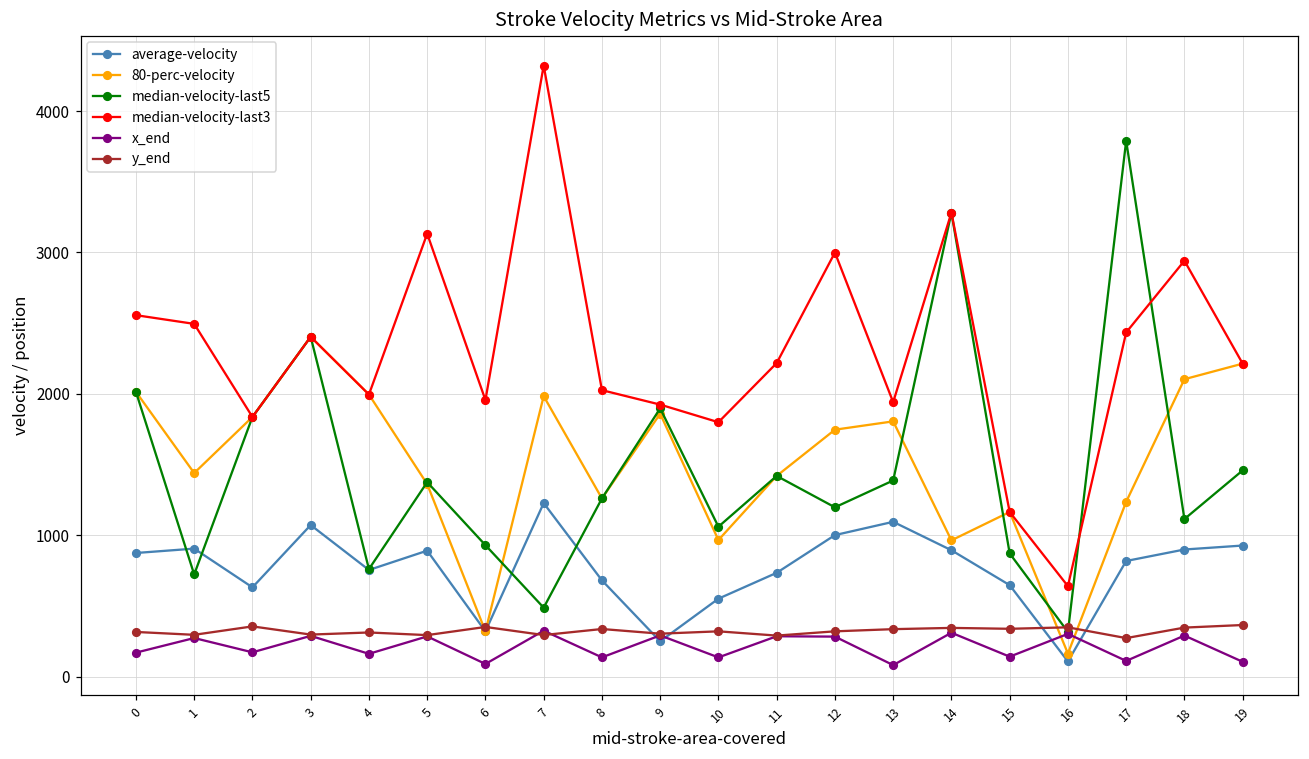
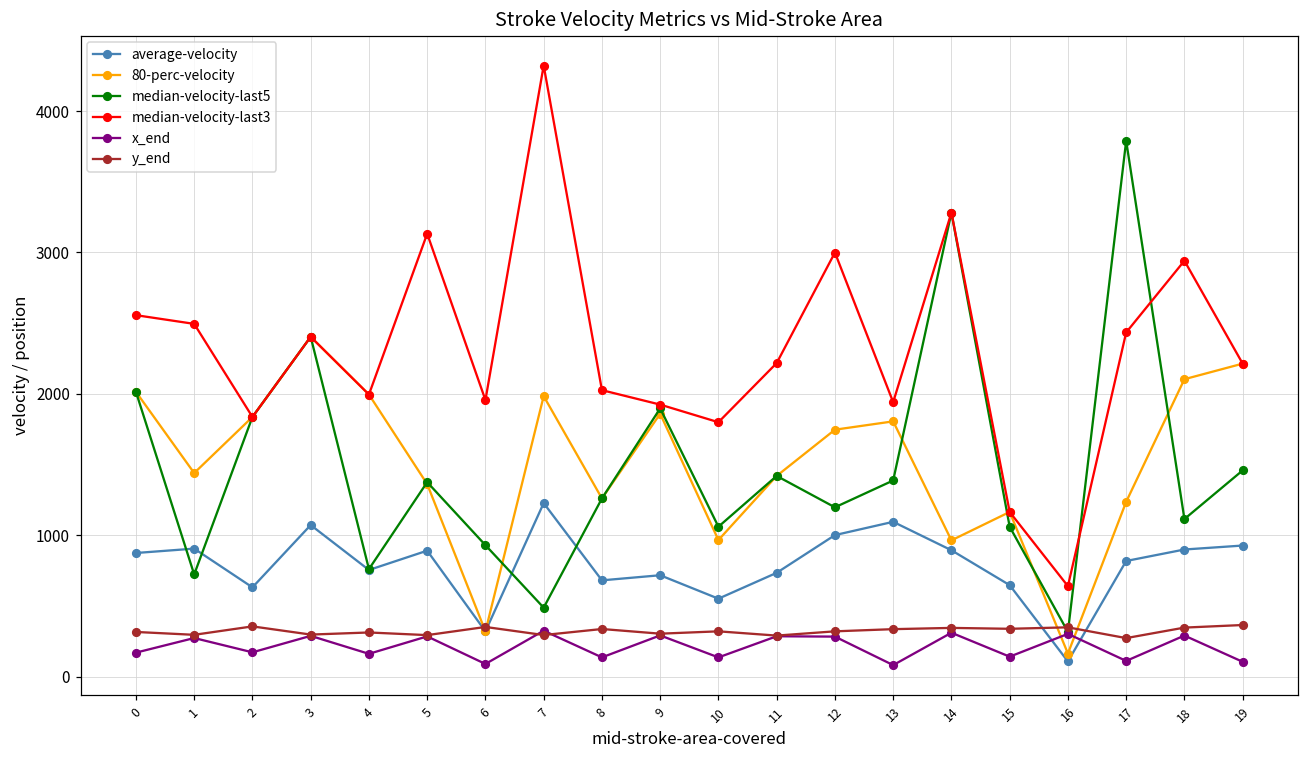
  {
    "average-velocity": {
      "0": 870,
      "1": 910,
      "2": 630,
      "3": 1070,
      "5": 890,
      "7": 1230,
      "8": 680,
-     "9": 250,
+     "9": 720,
      "10": 550,
      "11": 730,
      "12": 1000,
      "13": 1090,
      "14": 890,
      "15": 650,
      "16": 110,
      "17": 820,
      "18": 900,
      "19": 930
    },
    "80-perc-velocity": {
      "1": 1440,
      "7": 1980,
      "9": 1860,
      "10": 970,
      "12": 1750,
      "13": 1810,
      "14": 960,
      "16": 160,
      "17": 1240,
      "18": 2100
    },
    "median-velocity-last5": {
      "1": 720,
      "6": 930,
      "7": 490,
      "9": 1900,
      "10": 1060,
      "12": 1200,
      "13": 1390,
-     "15": 870,
+     "15": 1060,
      "17": 3790,
      "18": 1110,
      "19": 1460
    },
    "median-velocity-last3": {
      "0": 2560,
      "1": 2490,
      "5": 3130,
      "6": 1960,
      "7": 4320,
      "8": 2030,
      "9": 1920,
      "10": 1800,
      "11": 2220,
      "12": 3000,
      "13": 1940,
      "16": 640,
      "17": 2430,
      "18": 2940
    },
    "x_end": {
      "0": 170,
      "1": 270,
      "2": 170,
      "4": 160,
      "6": 90,
      "7": 320,
      "8": 140,
      "10": 140,
      "12": 280,
      "13": 80,
      "14": 310,
      "15": 140,
      "17": 110,
      "18": 290,
      "19": 100
    },
    "y_end": {
      "0": 320,
      "1": 300,
      "2": 350,
      "4": 310,
      "6": 350,
      "7": 290,
      "8": 340,
      "10": 320,
      "12": 320,
      "13": 340,
      "14": 340,
      "15": 340,
      "16": 350,
      "17": 270,
      "18": 350,
      "19": 360
    }
  }
